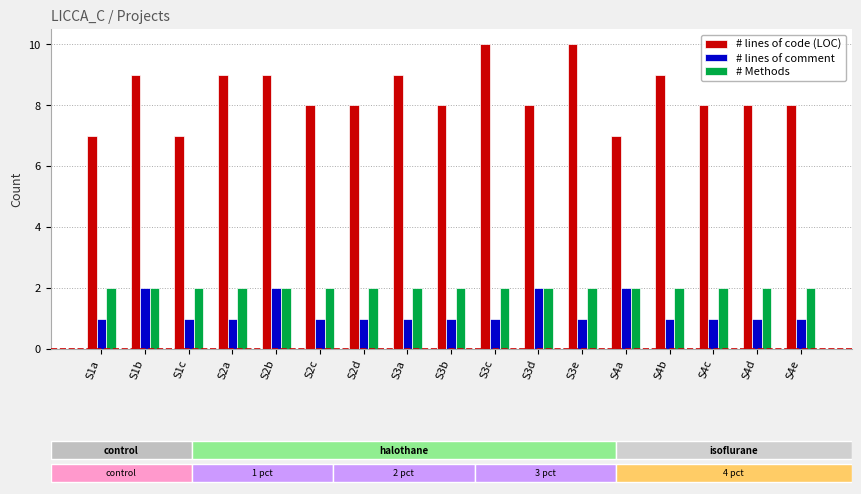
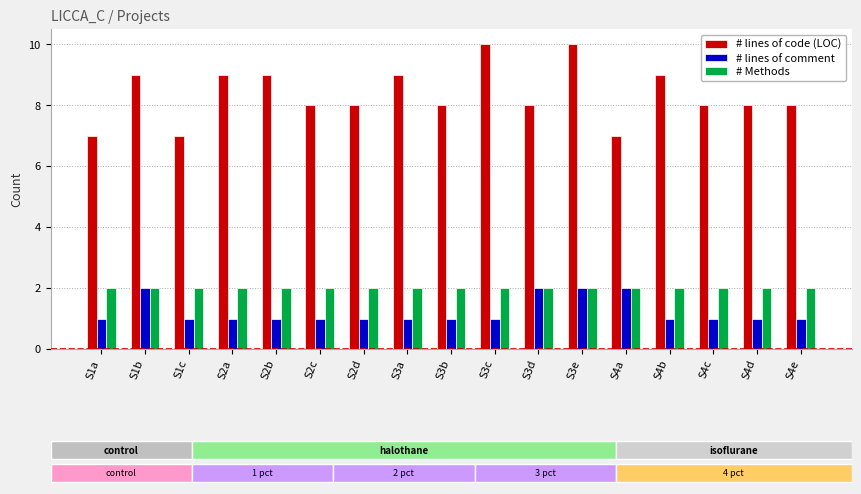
  {
    "LICCA_C / Projects": {
      "# lines of code (LOC)": {
        "S1a": 7,
        "S1b": 9,
        "S1c": 7,
        "S2a": 9,
        "S2b": 9,
        "S2c": 8,
        "S2d": 8,
        "S3a": 9,
        "S3b": 8,
        "S3c": 10,
        "S3d": 8,
        "S3e": 10,
        "S4a": 7,
        "S4b": 9,
        "S4c": 8,
        "S4d": 8,
        "S4e": 8
      },
      "# lines of comment": {
        "S1a": 1,
        "S1b": 2,
        "S1c": 1,
        "S2a": 1,
-       "S2b": 2,
+       "S2b": 1,
        "S2c": 1,
        "S2d": 1,
        "S3a": 1,
        "S3b": 1,
        "S3c": 1,
        "S3d": 2,
-       "S3e": 1,
+       "S3e": 2,
        "S4a": 2,
        "S4b": 1,
        "S4c": 1,
        "S4d": 1,
        "S4e": 1
      },
      "# Methods": {
        "S1a": 2,
        "S1b": 2,
        "S1c": 2,
        "S2a": 2,
        "S2b": 2,
        "S2c": 2,
        "S2d": 2,
        "S3a": 2,
        "S3b": 2,
        "S3c": 2,
        "S3d": 2,
        "S3e": 2,
        "S4a": 2,
        "S4b": 2,
        "S4c": 2,
        "S4d": 2,
        "S4e": 2
      }
    }
  }
